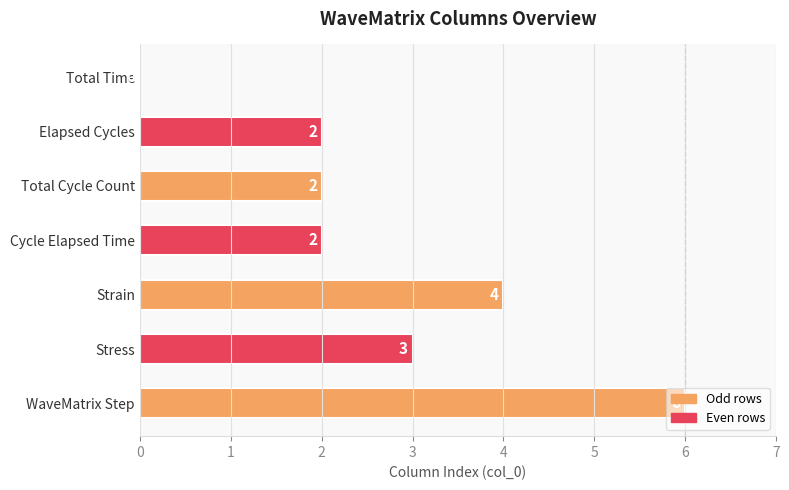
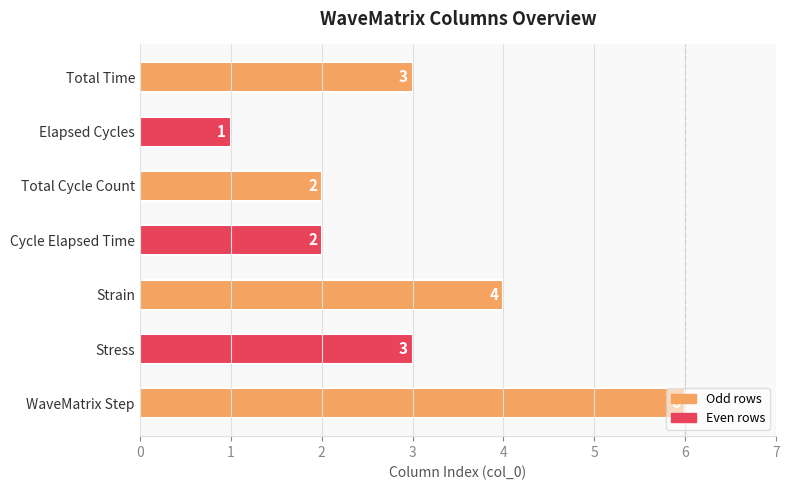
  {
-   "Total Time": 0,
-   "Elapsed Cycles": 2,
+   "Total Time": 3,
+   "Elapsed Cycles": 1,
    "Total Cycle Count": 2,
    "Cycle Elapsed Time": 2,
    "Strain": 4,
    "Stress": 3
  }
